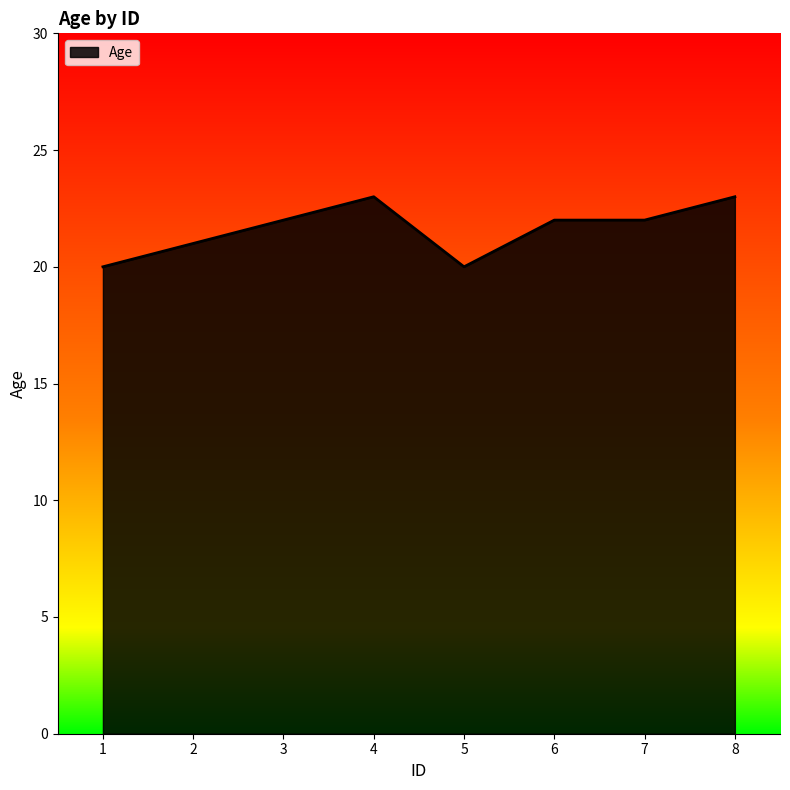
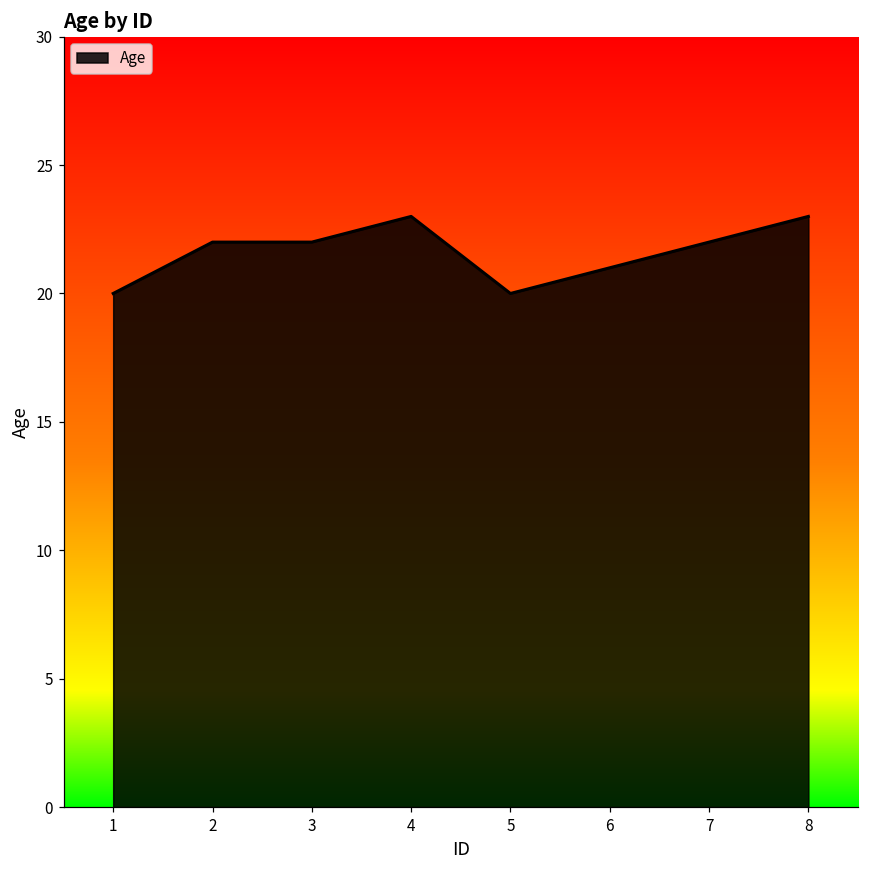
  {
    "1": 20,
-   "2": 21,
+   "2": 22,
    "3": 22,
    "4": 23,
    "5": 20,
-   "6": 22,
+   "6": 21,
    "7": 22,
    "8": 23
  }
